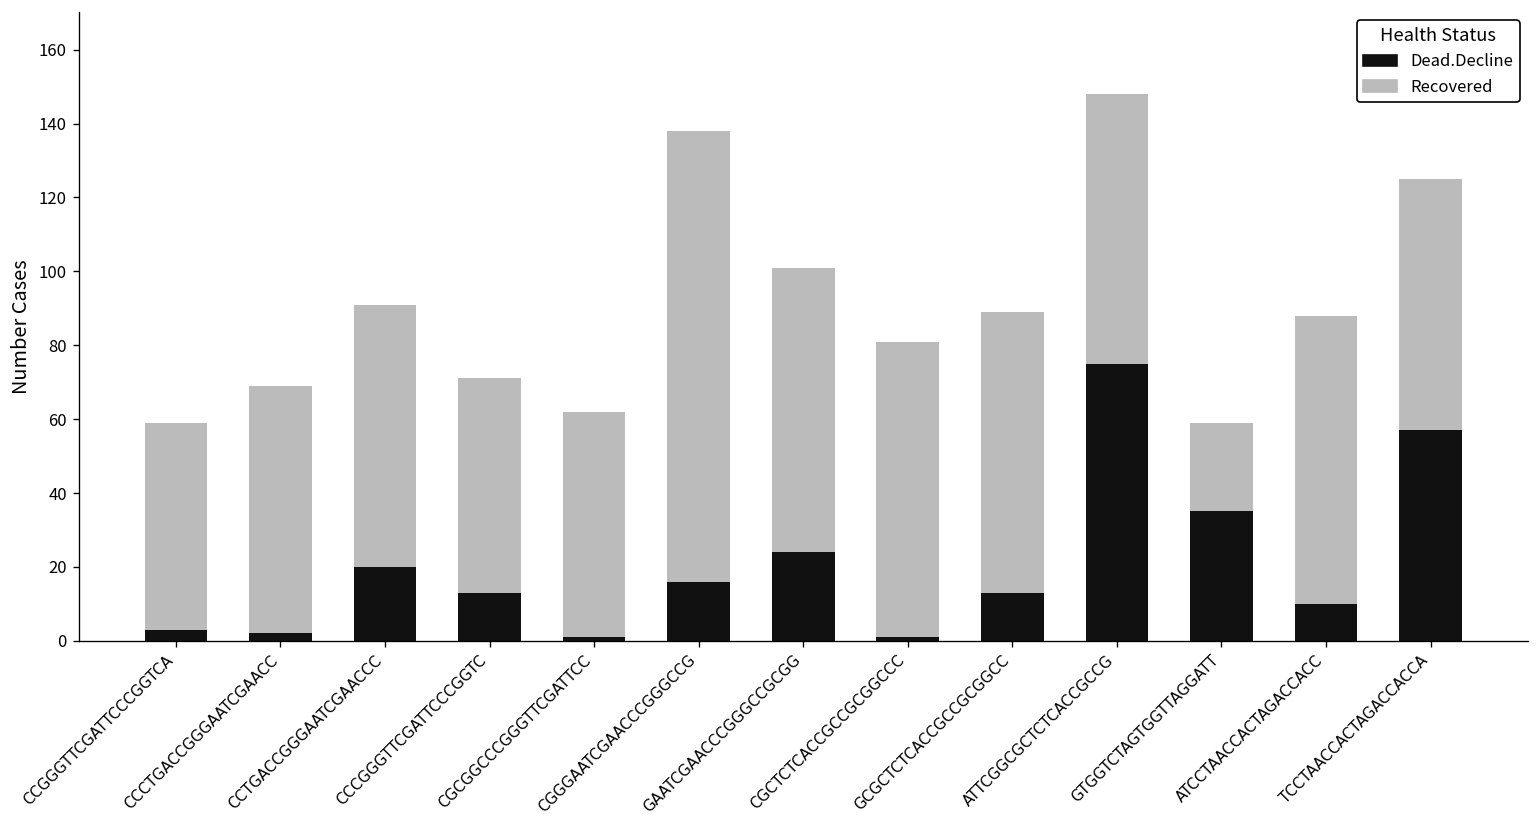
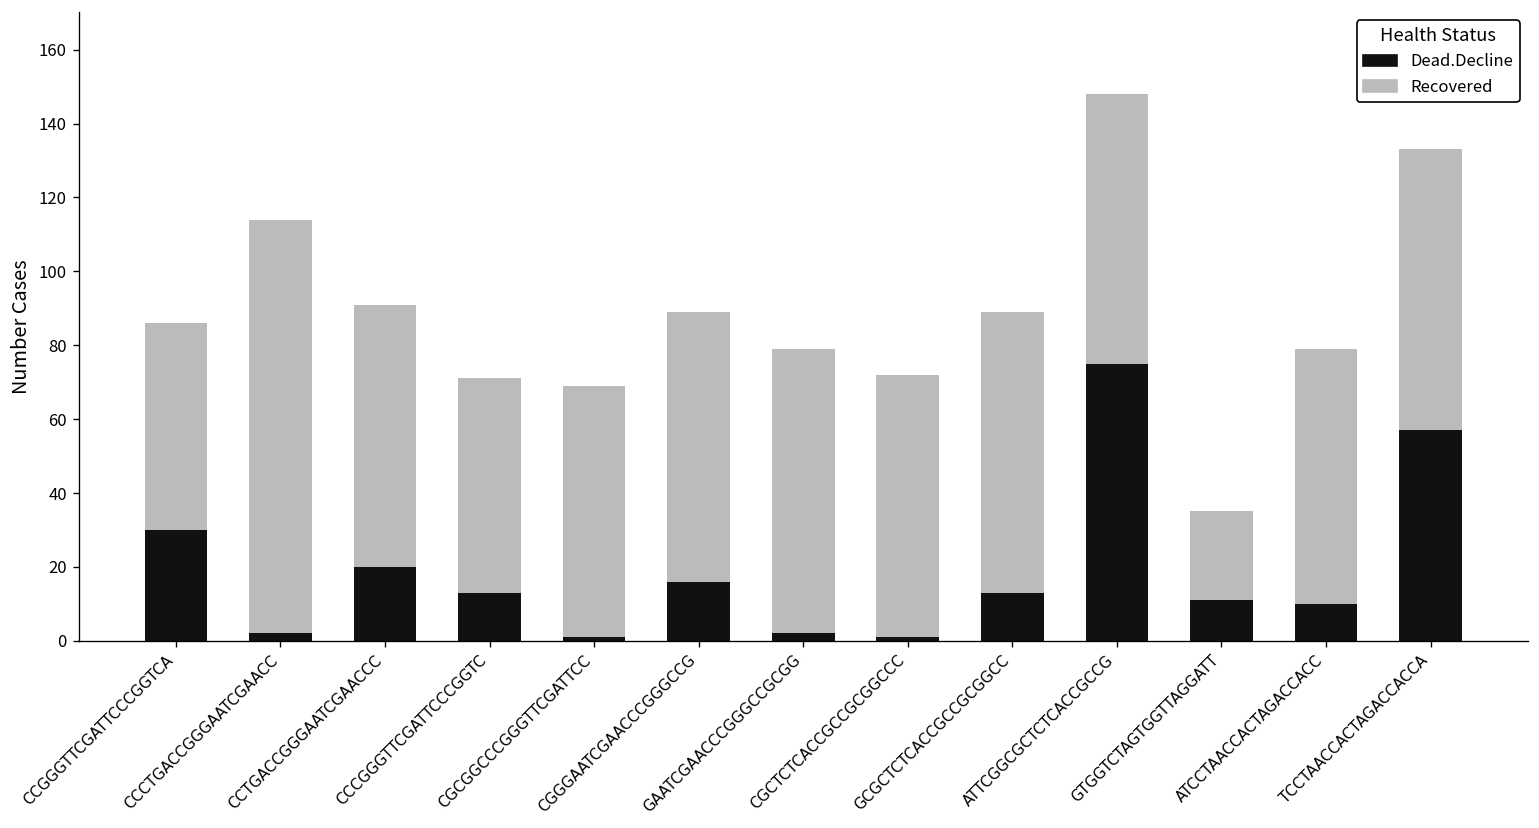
  {
    "Dead.Decline": {
-     "CCGGGTTCGATTCCCGGTCA": 3,
+     "CCGGGTTCGATTCCCGGTCA": 30,
      "CCCTGACCGGGAATCGAACC": 2,
      "CCTGACCGGGAATCGAACCC": 20,
      "CCCGGGTTCGATTCCCGGTC": 13,
      "CGCGGCCCGGGTTCGATTCC": 1,
      "CGGGAATCGAACCCGGGCCG": 16,
-     "GAATCGAACCCGGGCCGCGG": 24,
+     "GAATCGAACCCGGGCCGCGG": 2,
      "CGCTCTCACCGCCGCGGCCC": 1,
      "GCGCTCTCACCGCCGCGGCC": 13,
      "ATTCGGCGCTCTCACCGCCG": 75,
-     "GTGGTCTAGTGGTTAGGATT": 35,
+     "GTGGTCTAGTGGTTAGGATT": 11,
      "ATCCTAACCACTAGACCACC": 10,
      "TCCTAACCACTAGACCACCA": 57
    },
    "Recovered": {
      "CCGGGTTCGATTCCCGGTCA": 56,
-     "CCCTGACCGGGAATCGAACC": 67,
+     "CCCTGACCGGGAATCGAACC": 112,
      "CCTGACCGGGAATCGAACCC": 71,
      "CCCGGGTTCGATTCCCGGTC": 58,
-     "CGCGGCCCGGGTTCGATTCC": 61,
-     "CGGGAATCGAACCCGGGCCG": 122,
+     "CGCGGCCCGGGTTCGATTCC": 68,
+     "CGGGAATCGAACCCGGGCCG": 73,
      "GAATCGAACCCGGGCCGCGG": 77,
-     "CGCTCTCACCGCCGCGGCCC": 80,
+     "CGCTCTCACCGCCGCGGCCC": 71,
      "GCGCTCTCACCGCCGCGGCC": 76,
      "ATTCGGCGCTCTCACCGCCG": 73,
      "GTGGTCTAGTGGTTAGGATT": 24,
-     "ATCCTAACCACTAGACCACC": 78,
-     "TCCTAACCACTAGACCACCA": 68
+     "ATCCTAACCACTAGACCACC": 69,
+     "TCCTAACCACTAGACCACCA": 76
    }
  }
